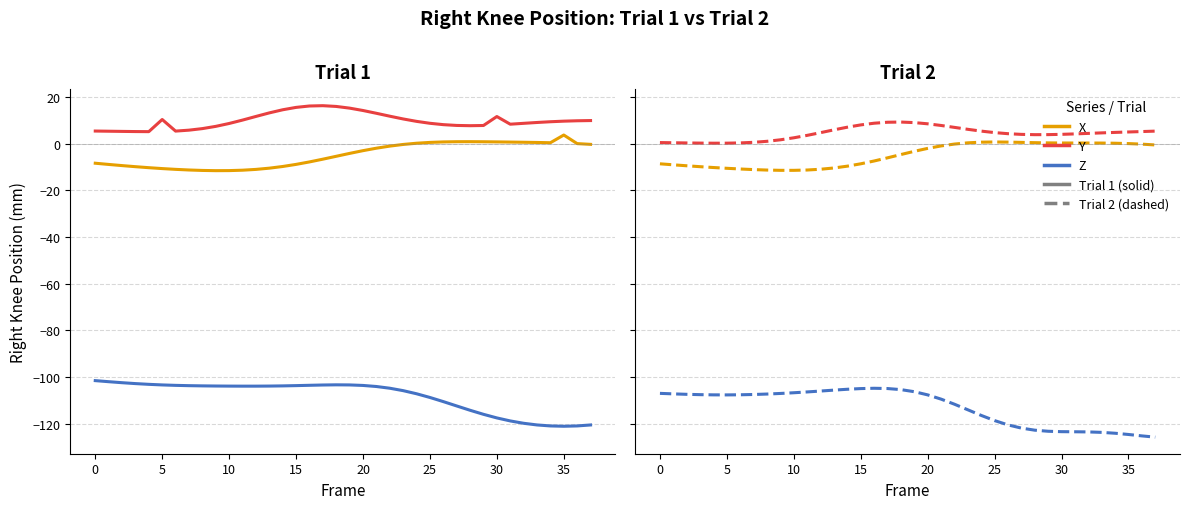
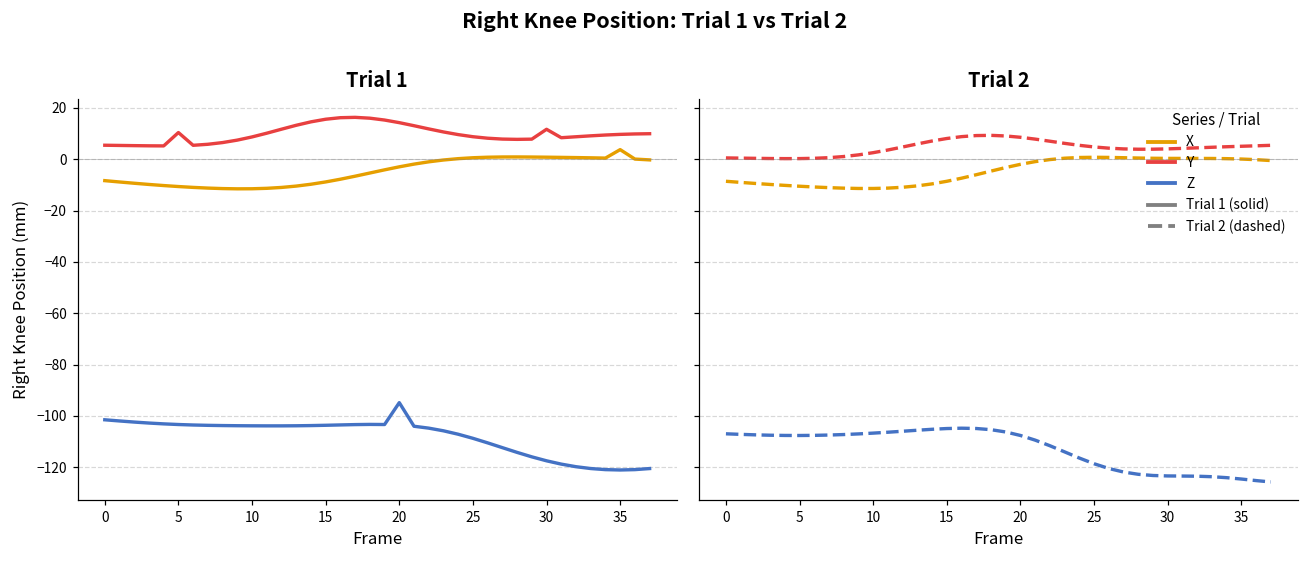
  {
    "Trial 1": {
      "X": {
        "0": -8,
        "5": -11,
        "10": -11,
        "15": -9,
        "20": -3,
        "25": 1,
        "30": 1,
        "35": 4
      },
      "Y": {
        "0": 5,
        "5": 10,
        "10": 9,
        "15": 16,
        "20": 14,
        "25": 9,
        "30": 12,
        "35": 10
      },
      "Z": {
        "0": -102,
        "5": -103,
        "10": -104,
        "15": -104,
-       "20": -104,
+       "20": -95,
        "25": -109,
        "30": -118,
        "35": -121
      }
    }
  }
